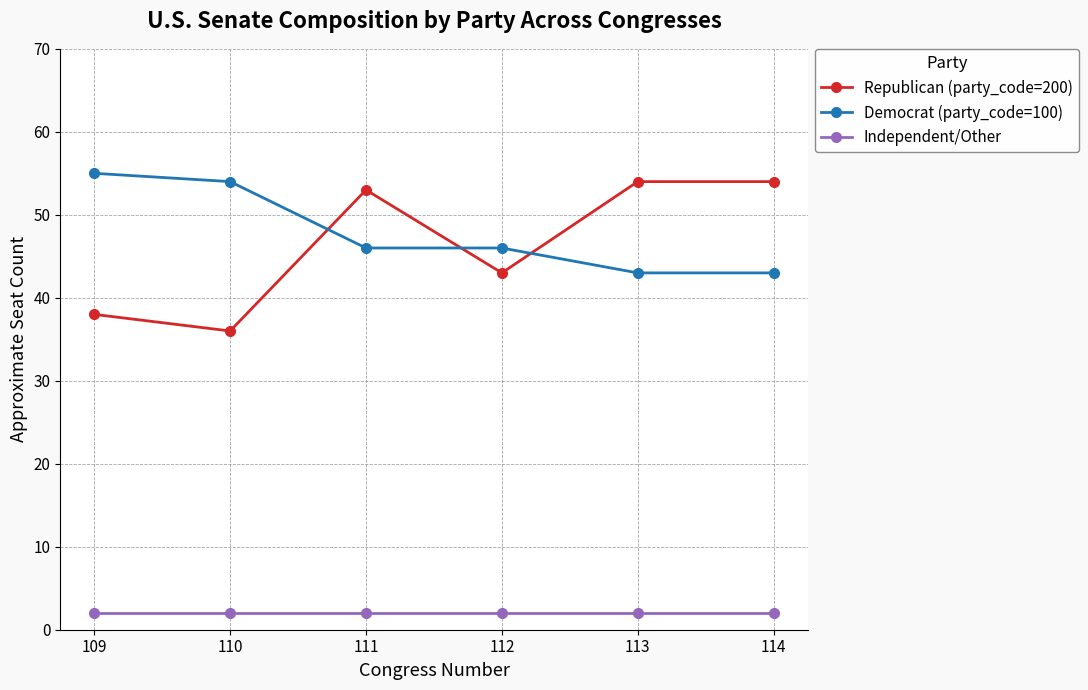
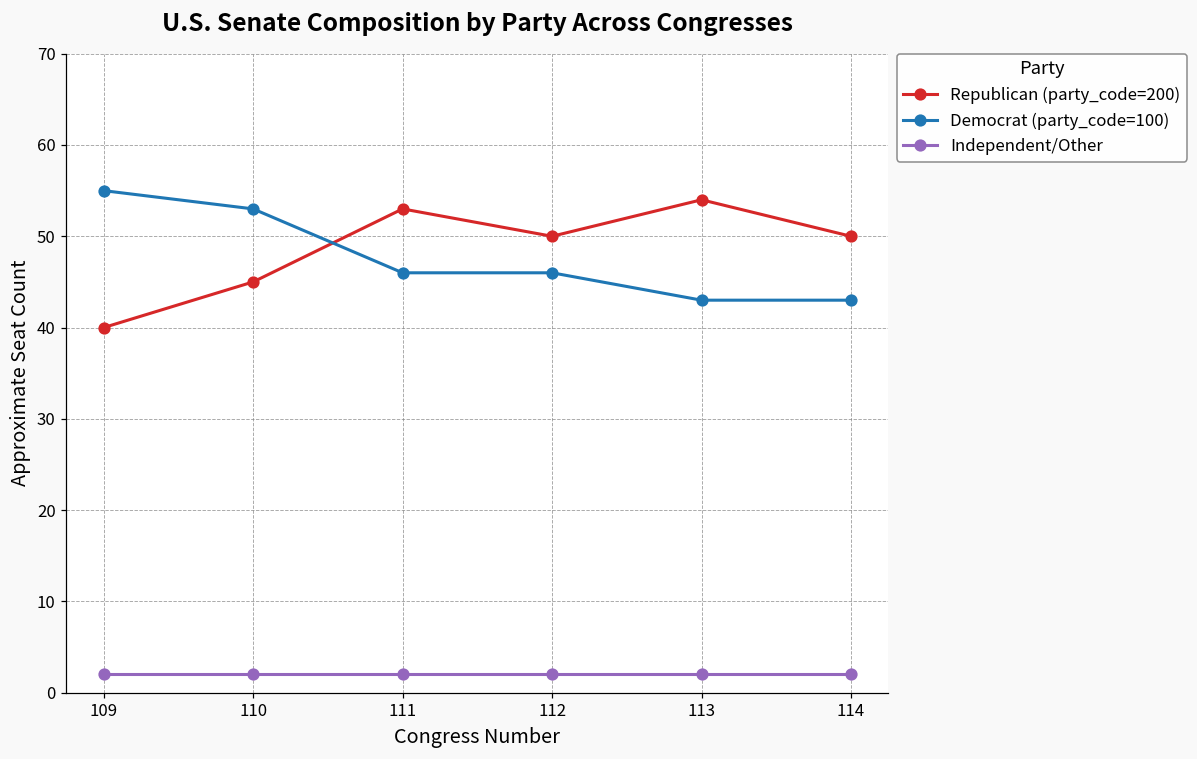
  {
    "Republican (party_code=200)": {
-     "109": 38,
-     "110": 36,
+     "109": 40,
+     "110": 45,
      "111": 53,
-     "112": 43,
+     "112": 50,
      "113": 54,
-     "114": 54
+     "114": 50
    },
    "Democrat (party_code=100)": {
      "109": 55,
-     "110": 54,
+     "110": 53,
      "111": 46,
      "112": 46,
      "113": 43,
      "114": 43
    },
    "Independent/Other": {
      "109": 2,
      "110": 2,
      "111": 2,
      "112": 2,
      "113": 2,
      "114": 2
    }
  }
